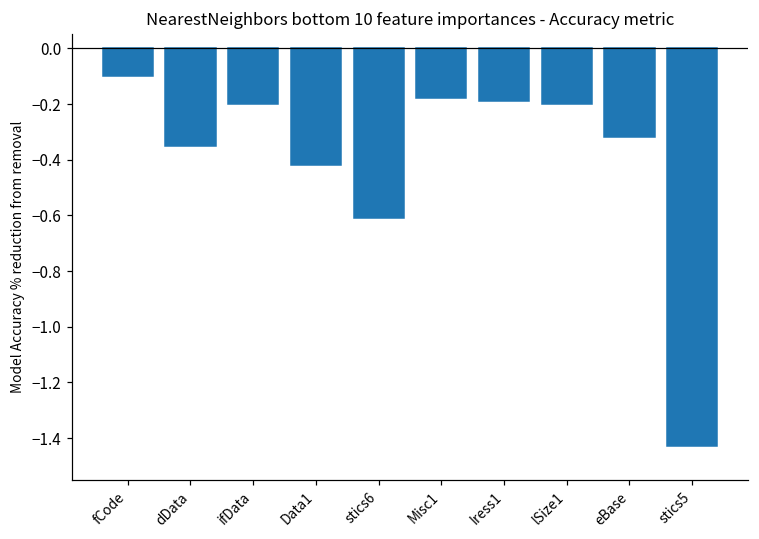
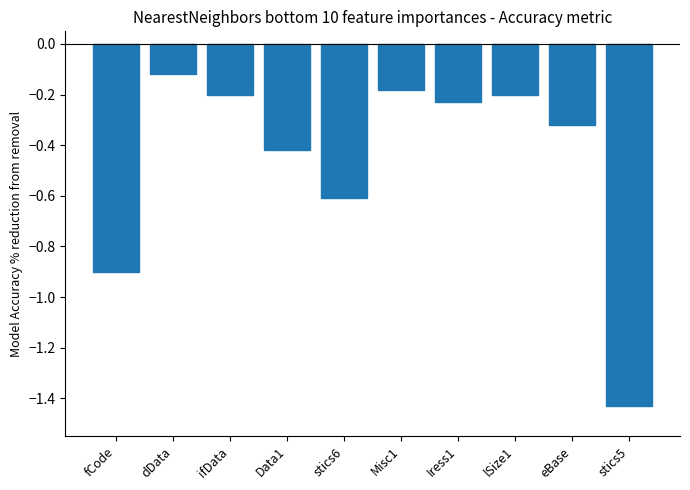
  {
-   "fCode": -0.1,
-   "dData": -0.35,
+   "fCode": -0.9,
+   "dData": -0.12,
    "ifData": -0.20,
    "Data1": -0.42,
    "stics6": -0.61,
    "Misc1": -0.18,
-   "Iress1": -0.19,
+   "Iress1": -0.23,
    "lSize1": -0.20,
    "eBase": -0.32,
    "stics5": -1.43
  }
